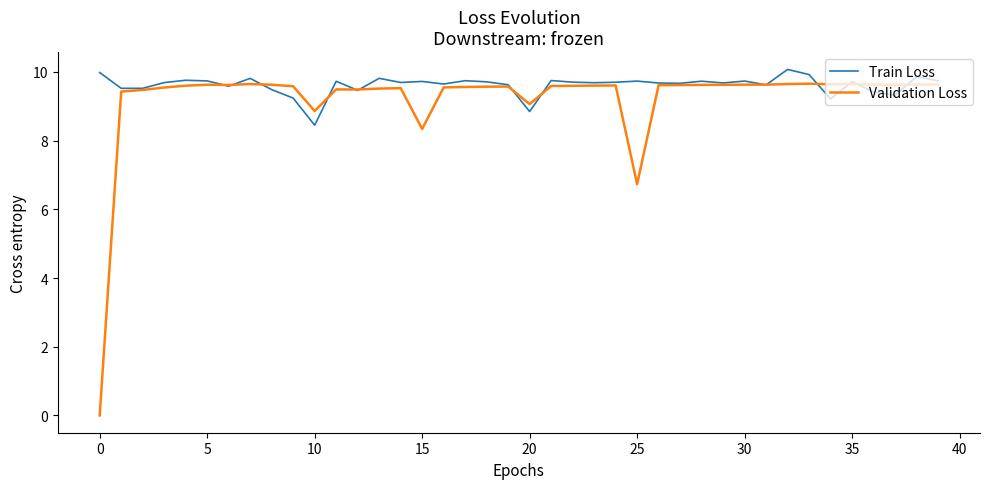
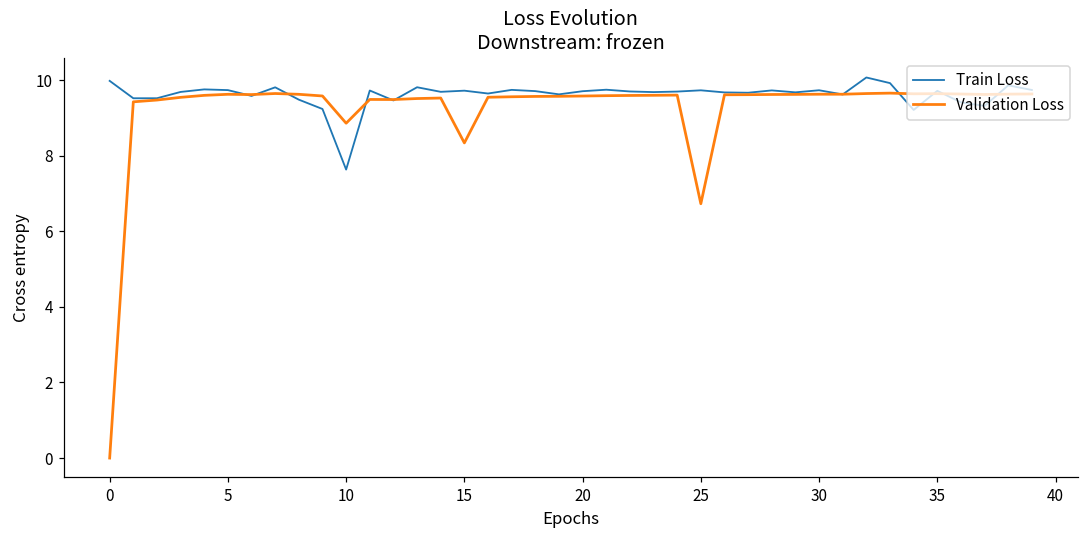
  {
    "Train Loss": {
      "0": 10.0,
      "5": 9.7,
-     "10": 8.4,
+     "10": 7.6,
      "15": 9.7,
-     "20": 8.8,
+     "20": 9.7,
      "25": 9.7,
      "30": 9.7
    },
    "Validation Loss": {
      "0": 0.0,
      "5": 9.6,
      "10": 8.9,
      "15": 8.3,
-     "20": 9.1,
+     "20": 9.6,
      "25": 6.7,
      "30": 9.6
    }
  }
